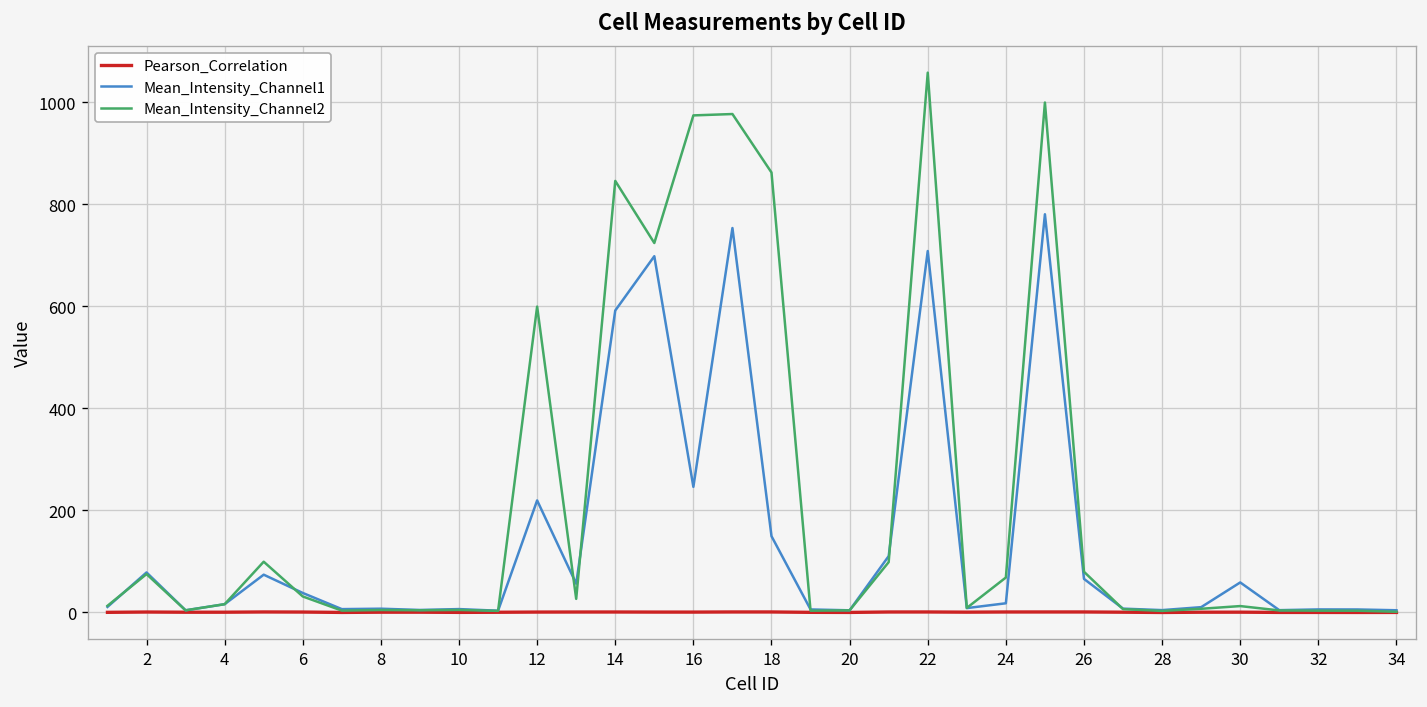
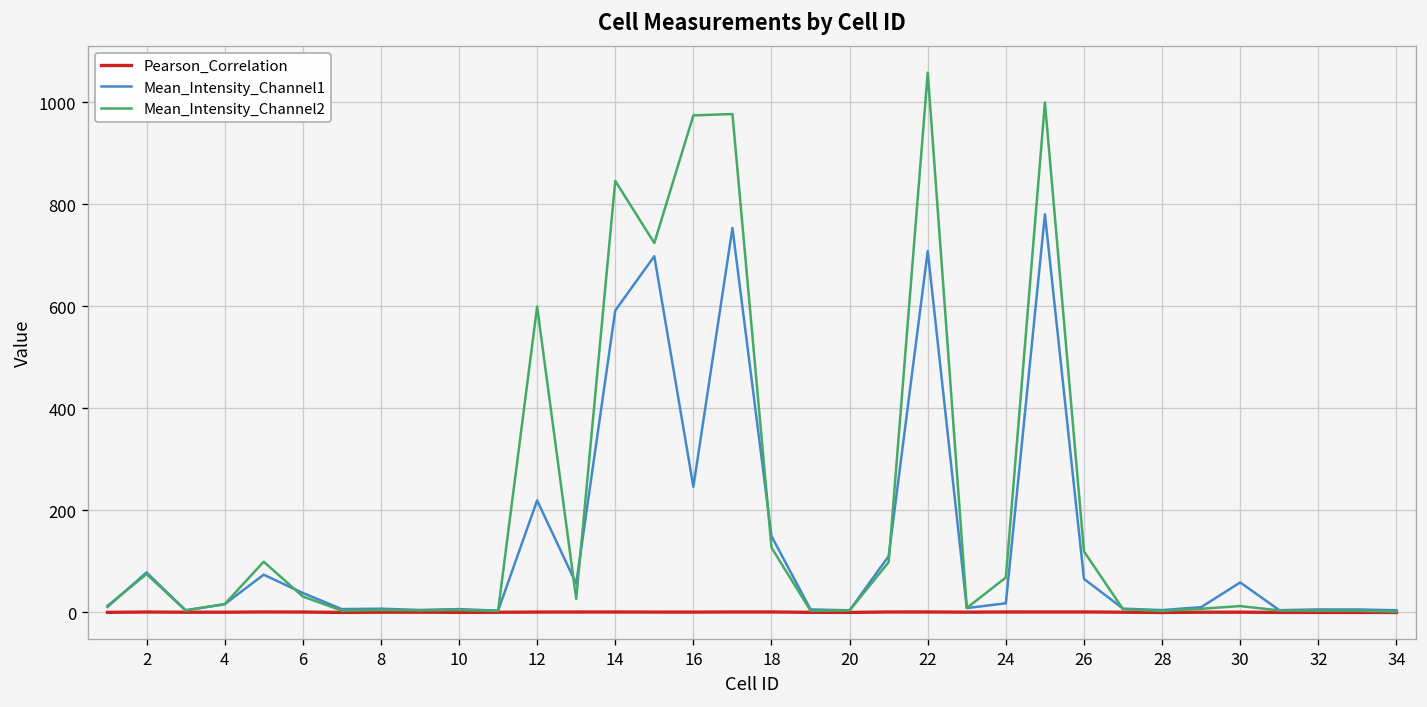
  {
    "Pearson_Correlation": {
      "2": 0,
      "4": 0,
      "6": 0,
      "12": 0,
      "14": 0,
      "16": 0,
      "18": 0,
      "22": 0,
      "24": 0,
      "26": 0,
      "30": 0
    },
    "Mean_Intensity_Channel1": {
      "6": 40,
      "12": 220,
      "14": 590,
      "16": 250,
      "18": 150,
      "22": 710,
      "24": 20,
      "26": 70,
      "30": 60
    },
    "Mean_Intensity_Channel2": {
      "6": 30,
      "12": 600,
      "14": 850,
      "16": 970,
-     "18": 860,
+     "18": 130,
      "22": 1060,
      "24": 70,
-     "26": 80,
+     "26": 120,
      "30": 10
    }
  }
